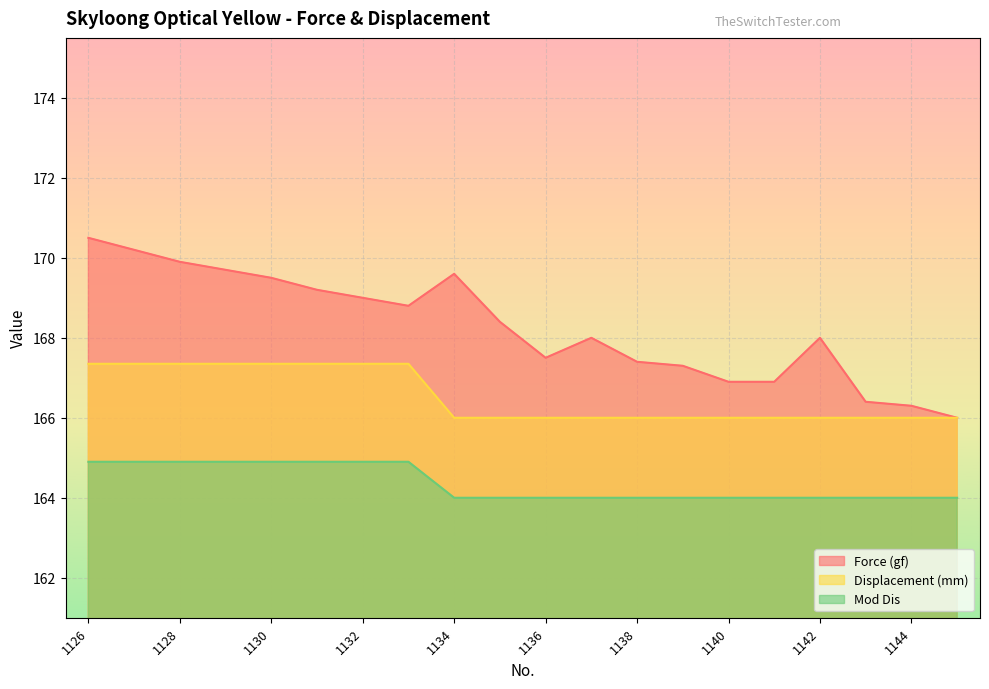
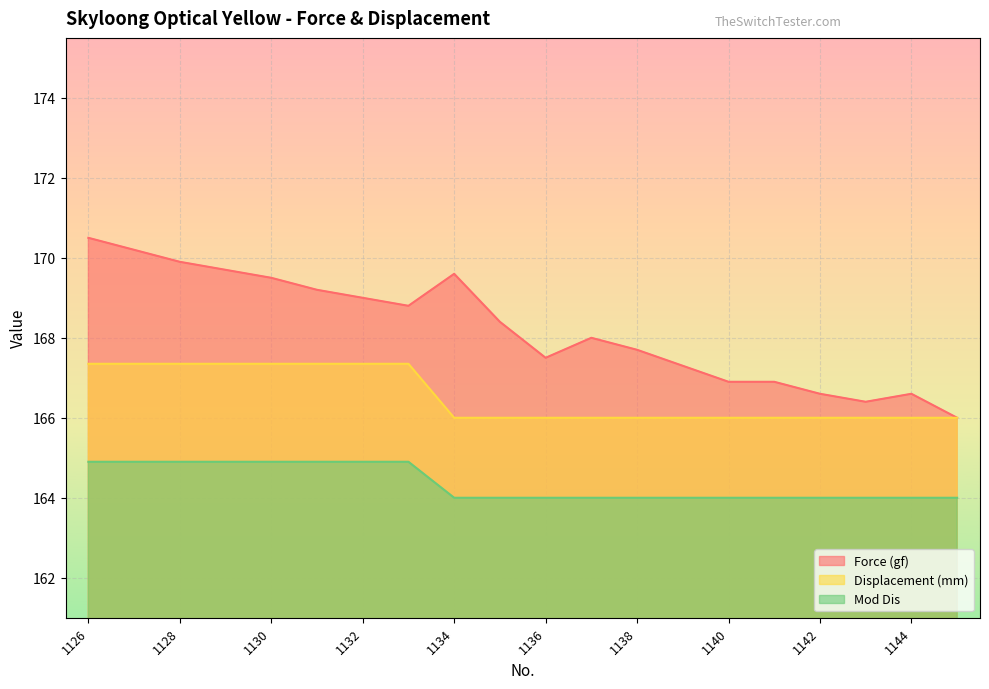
  {
    "Force (gf)": {
      "1126": 170.5,
      "1128": 169.9,
      "1130": 169.5,
      "1132": 169.0,
      "1134": 169.6,
      "1136": 167.5,
-     "1138": 167.4,
+     "1138": 167.7,
      "1140": 166.9,
-     "1142": 168.0,
-     "1144": 166.3
+     "1142": 166.6,
+     "1144": 166.6
    },
    "Displacement (mm)": {
      "1126": 167.4,
      "1128": 167.4,
      "1130": 167.4,
      "1132": 167.4,
      "1134": 166.0,
      "1136": 166.0,
      "1138": 166.0,
      "1140": 166.0,
      "1142": 166.0,
      "1144": 166.0
    },
    "Mod Dis": {
      "1126": 164.9,
      "1128": 164.9,
      "1130": 164.9,
      "1132": 164.9,
      "1134": 164.0,
      "1136": 164.0,
      "1138": 164.0,
      "1140": 164.0,
      "1142": 164.0,
      "1144": 164.0
    }
  }
